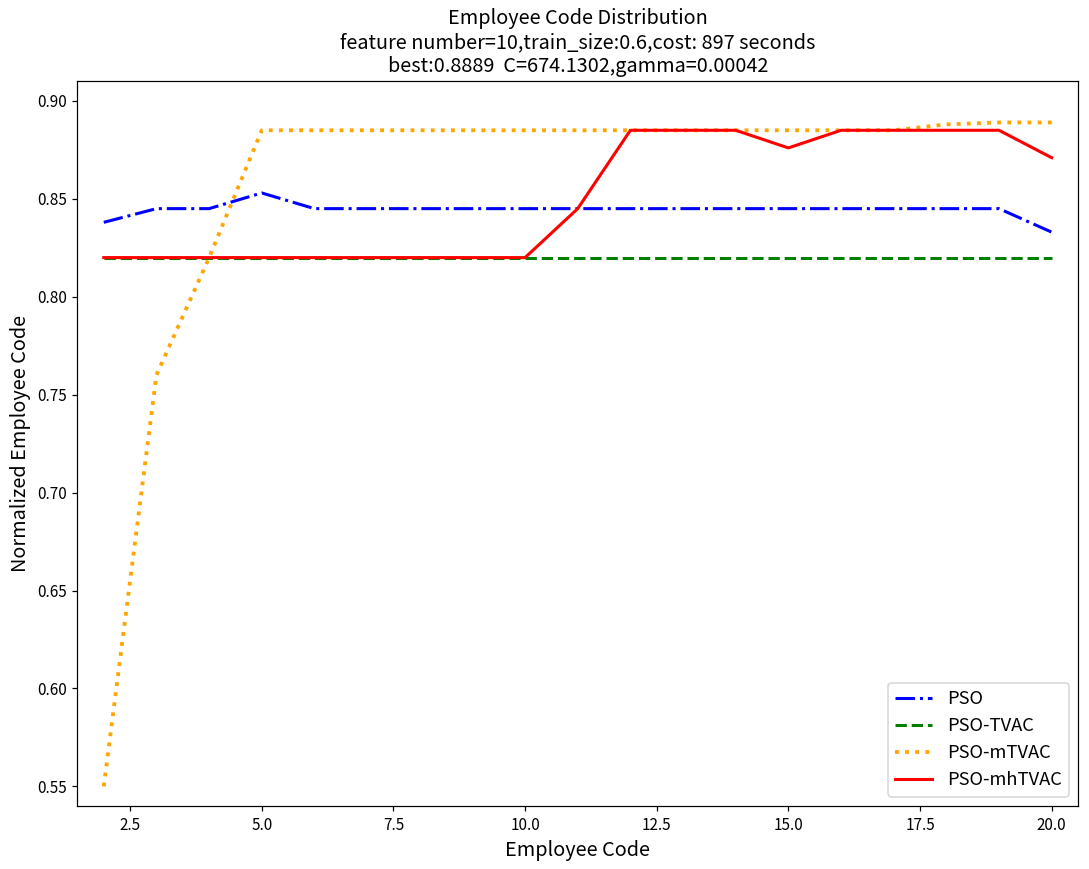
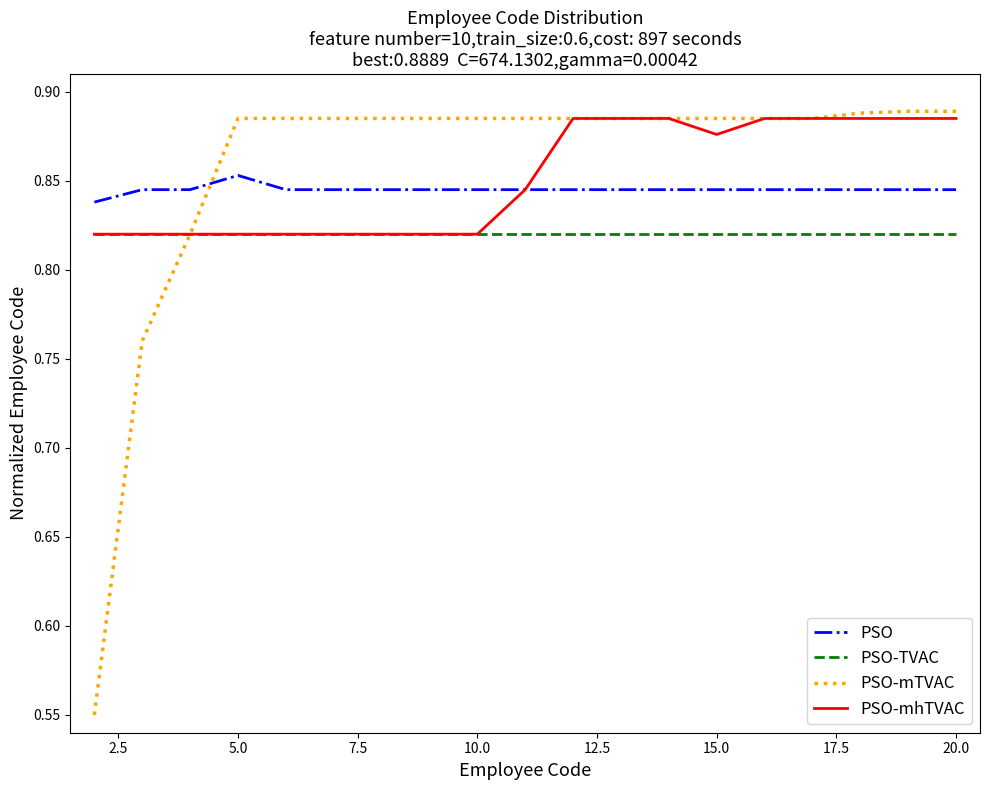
  {
    "PSO": {
      "5.0": 0.853,
      "10.0": 0.845,
      "15.0": 0.845,
-     "20.0": 0.833
+     "20.0": 0.845
    },
    "PSO-TVAC": {
      "15.0": 0.820,
      "20.0": 0.820
    },
    "PSO-mTVAC": {
      "5.0": 0.885,
      "10.0": 0.885,
      "15.0": 0.885,
      "20.0": 0.889
    },
    "PSO-mhTVAC": {
      "15.0": 0.876,
-     "20.0": 0.871
+     "20.0": 0.885
    }
  }
